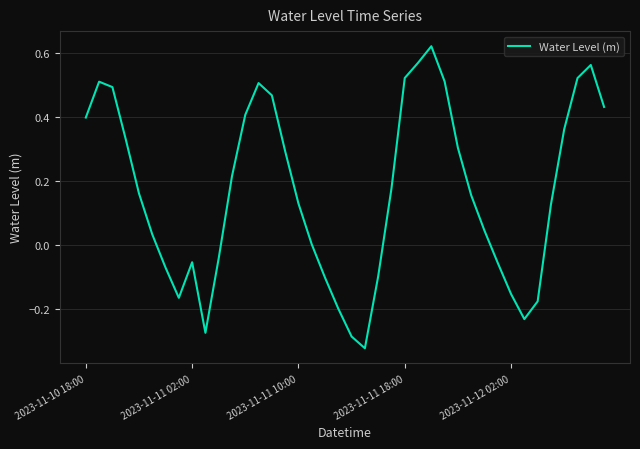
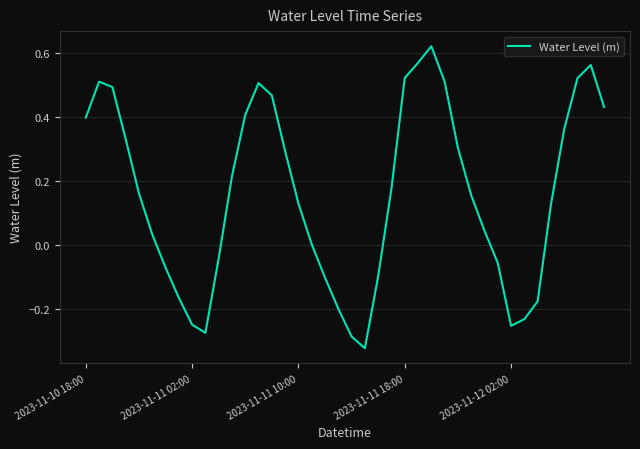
  {
    "2023-11-10 18:00": 0.40,
-   "2023-11-11 02:00": -0.06,
+   "2023-11-11 02:00": -0.25,
    "2023-11-11 10:00": 0.13,
    "2023-11-11 18:00": 0.52,
-   "2023-11-12 02:00": -0.15
+   "2023-11-12 02:00": -0.25
  }
